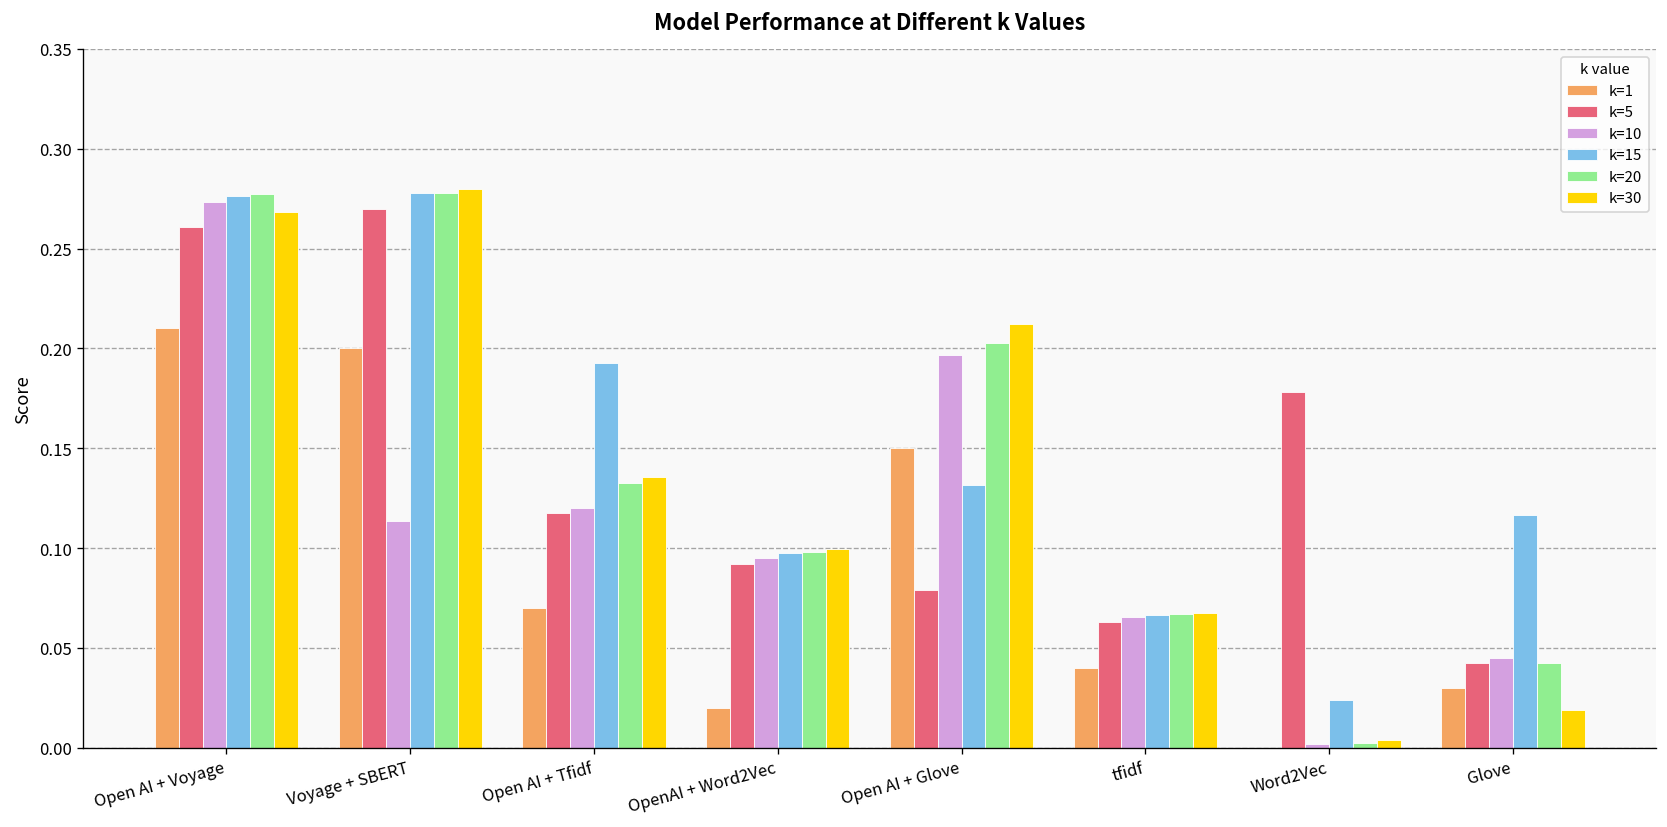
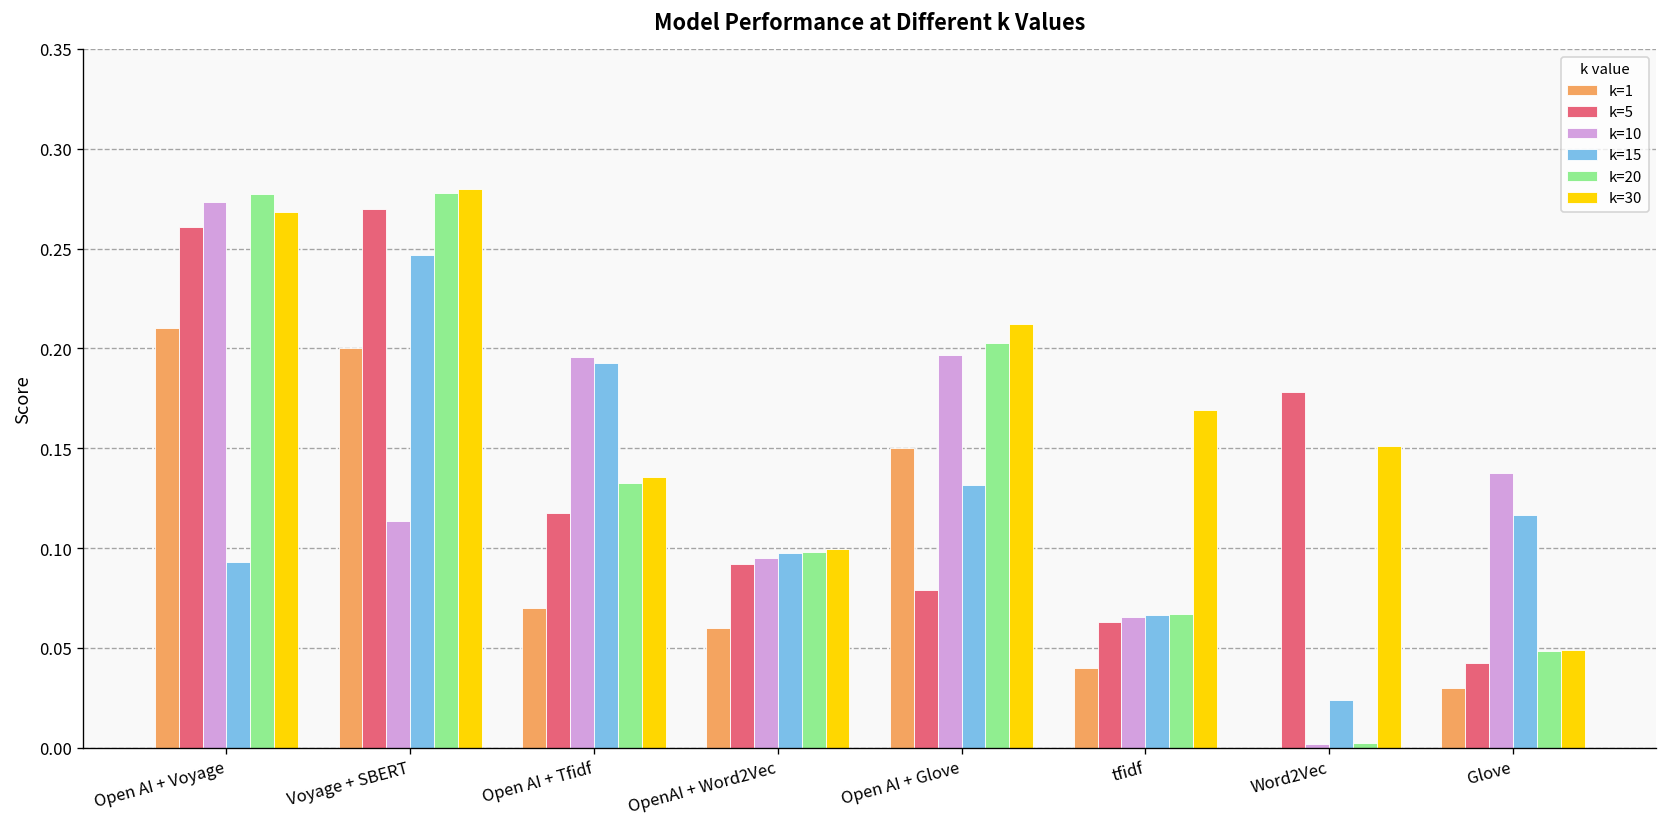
  {
    "k=1": {
      "Open AI + Voyage": 0.21,
      "Voyage + SBERT": 0.20,
      "Open AI + Tfidf": 0.07,
-     "OpenAI + Word2Vec": 0.02,
+     "OpenAI + Word2Vec": 0.06,
      "Open AI + Glove": 0.15,
      "tfidf": 0.04,
      "Word2Vec": 0.00,
      "Glove": 0.03
    },
    "k=5": {
      "Open AI + Voyage": 0.261,
      "Voyage + SBERT": 0.270,
      "Open AI + Tfidf": 0.117,
      "OpenAI + Word2Vec": 0.092,
      "Open AI + Glove": 0.079,
      "tfidf": 0.063,
      "Word2Vec": 0.178,
      "Glove": 0.042
    },
    "k=10": {
      "Open AI + Voyage": 0.273,
      "Voyage + SBERT": 0.114,
-     "Open AI + Tfidf": 0.120,
+     "Open AI + Tfidf": 0.196,
      "OpenAI + Word2Vec": 0.095,
      "Open AI + Glove": 0.197,
      "tfidf": 0.066,
      "Word2Vec": 0.002,
-     "Glove": 0.045
+     "Glove": 0.138
    },
    "k=15": {
-     "Open AI + Voyage": 0.276,
-     "Voyage + SBERT": 0.278,
+     "Open AI + Voyage": 0.093,
+     "Voyage + SBERT": 0.247,
      "Open AI + Tfidf": 0.193,
      "OpenAI + Word2Vec": 0.098,
      "Open AI + Glove": 0.131,
      "tfidf": 0.066,
      "Word2Vec": 0.024,
      "Glove": 0.117
    },
    "k=20": {
      "Open AI + Voyage": 0.277,
      "Voyage + SBERT": 0.278,
      "Open AI + Tfidf": 0.132,
      "OpenAI + Word2Vec": 0.098,
      "Open AI + Glove": 0.203,
      "tfidf": 0.067,
      "Word2Vec": 0.003,
-     "Glove": 0.042
+     "Glove": 0.048
    },
    "k=30": {
      "Open AI + Voyage": 0.268,
      "Voyage + SBERT": 0.280,
      "Open AI + Tfidf": 0.136,
      "OpenAI + Word2Vec": 0.099,
      "Open AI + Glove": 0.212,
-     "tfidf": 0.067,
-     "Word2Vec": 0.004,
-     "Glove": 0.019
+     "tfidf": 0.169,
+     "Word2Vec": 0.151,
+     "Glove": 0.049
    }
  }
